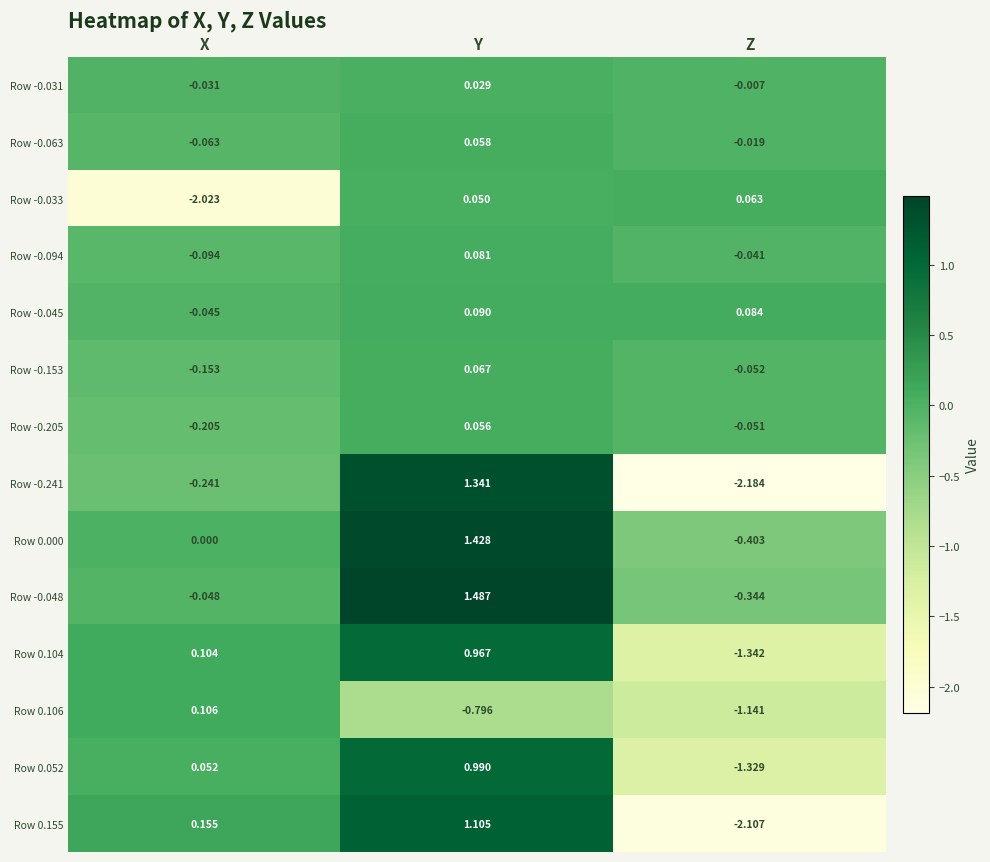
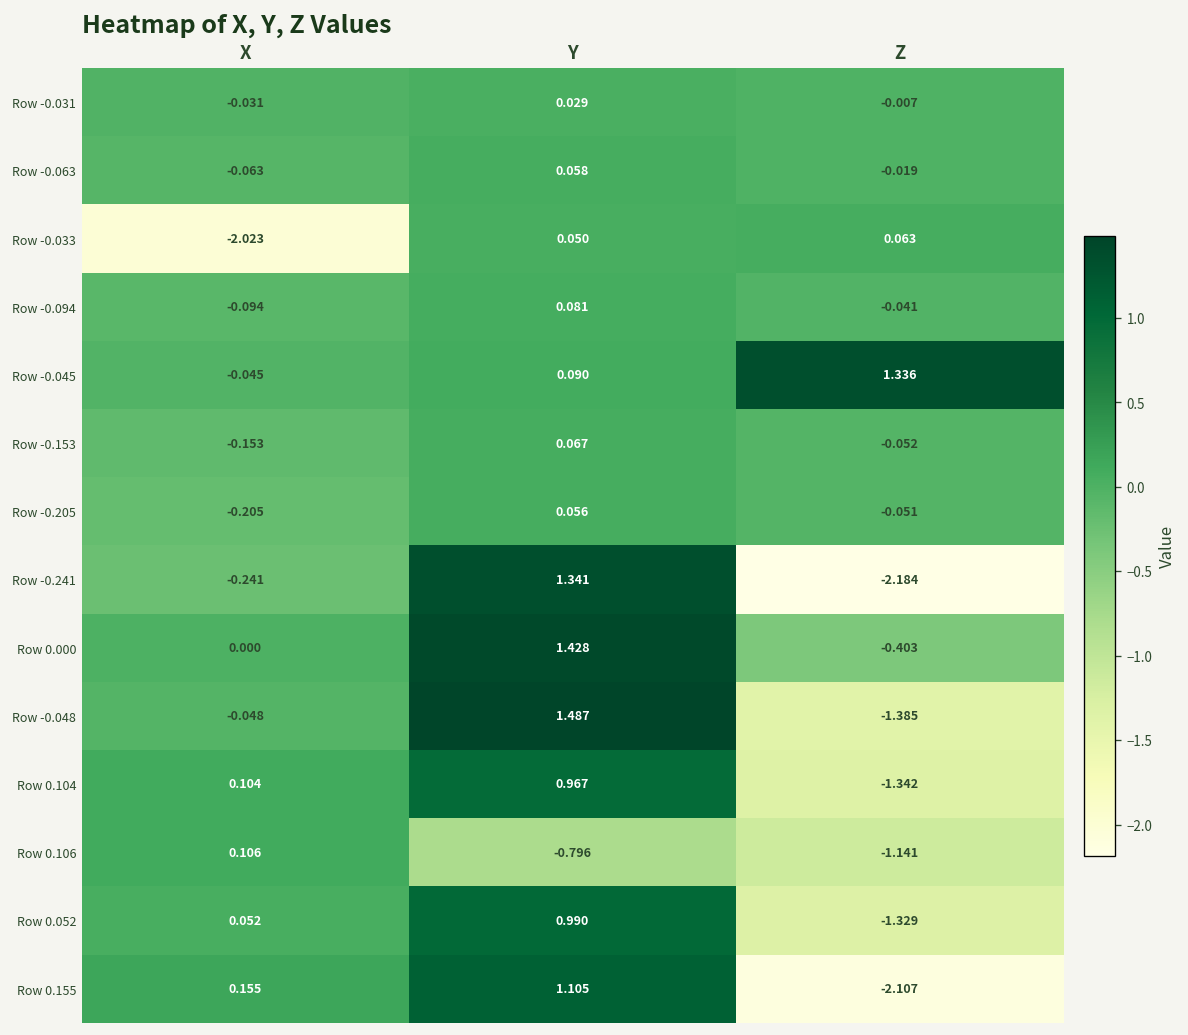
  {
    "Row -0.031": {
      "X": -0.031,
      "Y": 0.029,
      "Z": -0.007
    },
    "Row -0.063": {
      "X": -0.063,
      "Y": 0.058,
      "Z": -0.019
    },
    "Row -0.033": {
      "X": -2.023,
      "Y": 0.050,
      "Z": 0.063
    },
    "Row -0.094": {
      "X": -0.094,
      "Y": 0.081,
      "Z": -0.041
    },
    "Row -0.045": {
      "X": -0.045,
      "Y": 0.090,
-     "Z": 0.084
+     "Z": 1.336
    },
    "Row -0.153": {
      "X": -0.153,
      "Y": 0.067,
      "Z": -0.052
    },
    "Row -0.205": {
      "X": -0.205,
      "Y": 0.056,
      "Z": -0.051
    },
    "Row -0.241": {
      "X": -0.241,
      "Y": 1.341,
      "Z": -2.184
    },
    "Row 0.000": {
      "X": 0.000,
      "Y": 1.428,
      "Z": -0.403
    },
    "Row -0.048": {
      "X": -0.048,
      "Y": 1.487,
-     "Z": -0.344
+     "Z": -1.385
    },
    "Row 0.104": {
      "X": 0.104,
      "Y": 0.967,
      "Z": -1.342
    },
    "Row 0.106": {
      "X": 0.106,
      "Y": -0.796,
      "Z": -1.141
    },
    "Row 0.052": {
      "X": 0.052,
      "Y": 0.990,
      "Z": -1.329
    },
    "Row 0.155": {
      "X": 0.155,
      "Y": 1.105,
      "Z": -2.107
    }
  }
